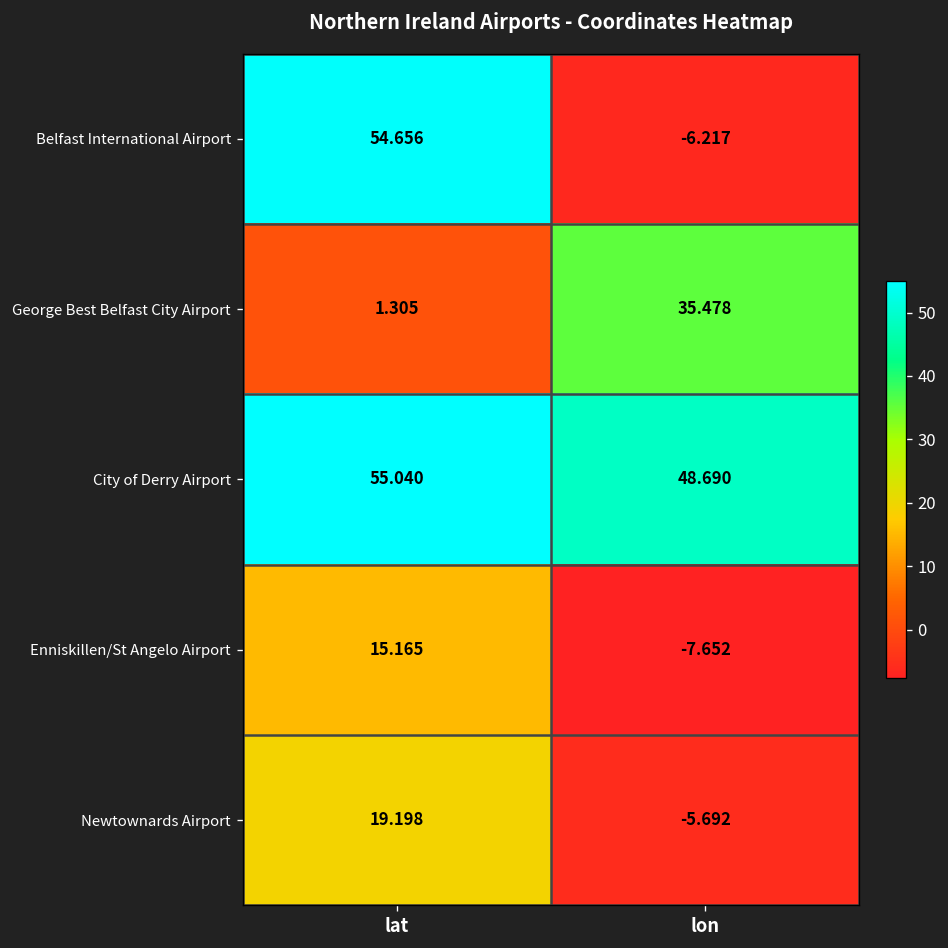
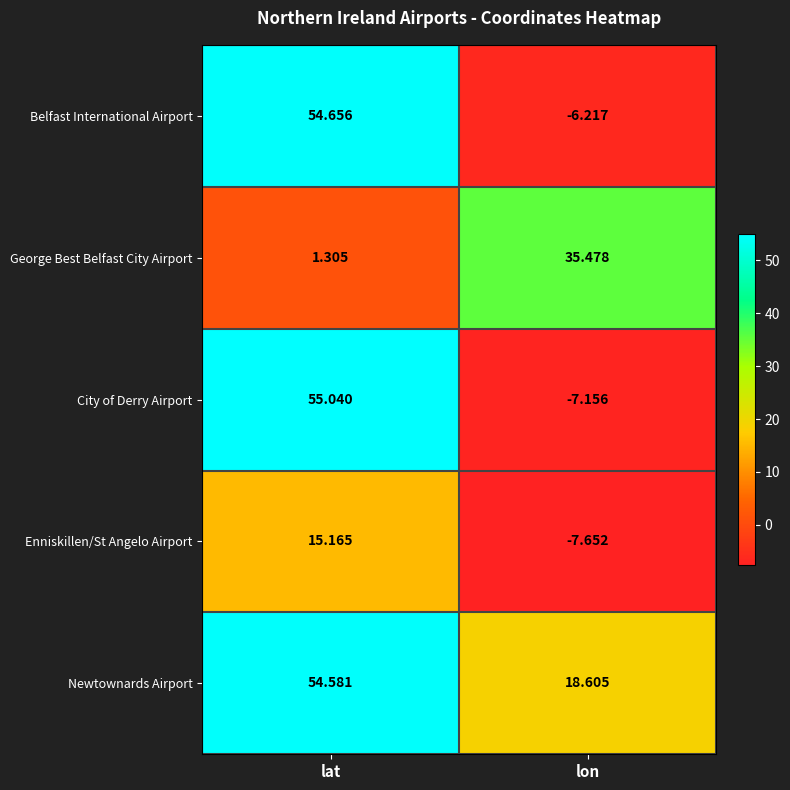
  {
    "Belfast International Airport": {
      "lat": 54.656,
      "lon": -6.217
    },
    "George Best Belfast City Airport": {
      "lat": 1.305,
      "lon": 35.478
    },
    "City of Derry Airport": {
      "lat": 55.040,
-     "lon": 48.690
+     "lon": -7.156
    },
    "Enniskillen/St Angelo Airport": {
      "lat": 15.165,
      "lon": -7.652
    },
    "Newtownards Airport": {
-     "lat": 19.198,
-     "lon": -5.692
+     "lat": 54.581,
+     "lon": 18.605
    }
  }
